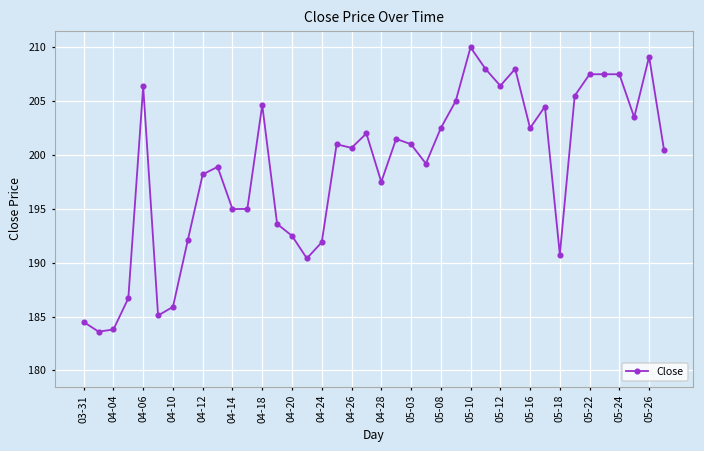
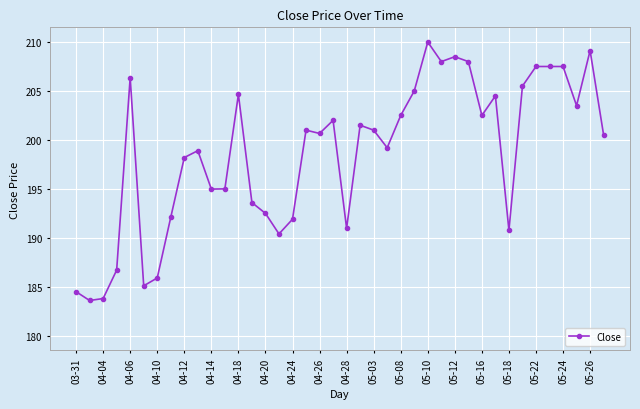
  {
    "03-31": 185,
    "04-04": 184,
    "04-06": 206,
    "04-10": 186,
    "04-12": 198,
    "04-14": 195,
    "04-18": 205,
    "04-20": 193,
    "04-24": 192,
    "04-26": 201,
-   "04-28": 198,
+   "04-28": 191,
    "05-03": 201,
    "05-08": 203,
    "05-10": 210,
-   "05-12": 206,
+   "05-12": 209,
    "05-16": 203,
    "05-18": 191,
    "05-22": 208,
    "05-24": 208,
    "05-26": 209
  }
